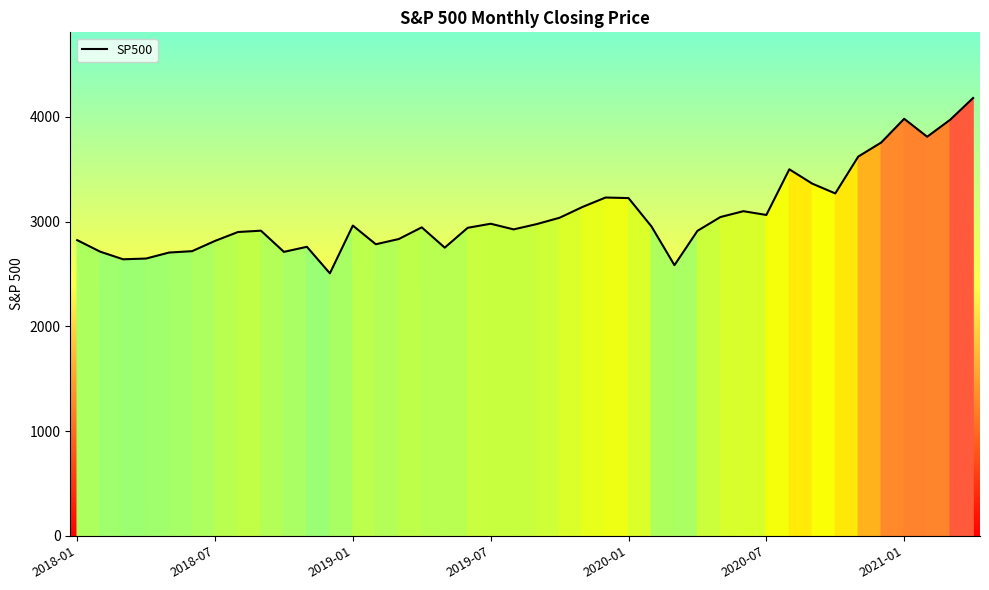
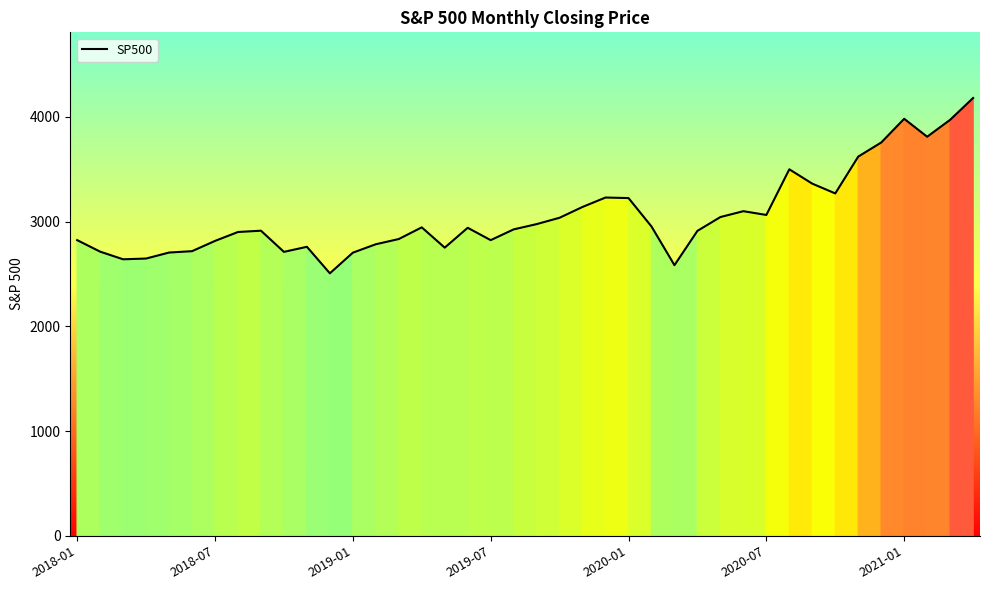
  {
    "2018-01": 2820,
    "2018-07": 2820,
-   "2019-01": 2960,
-   "2019-07": 2980,
+   "2019-01": 2700,
+   "2019-07": 2820,
    "2020-01": 3230,
    "2020-07": 3060,
    "2021-01": 3980
  }
